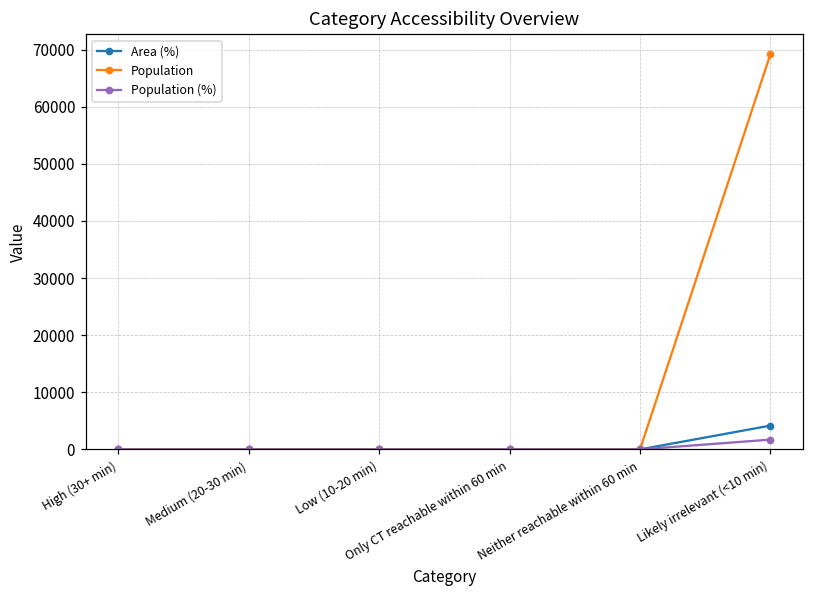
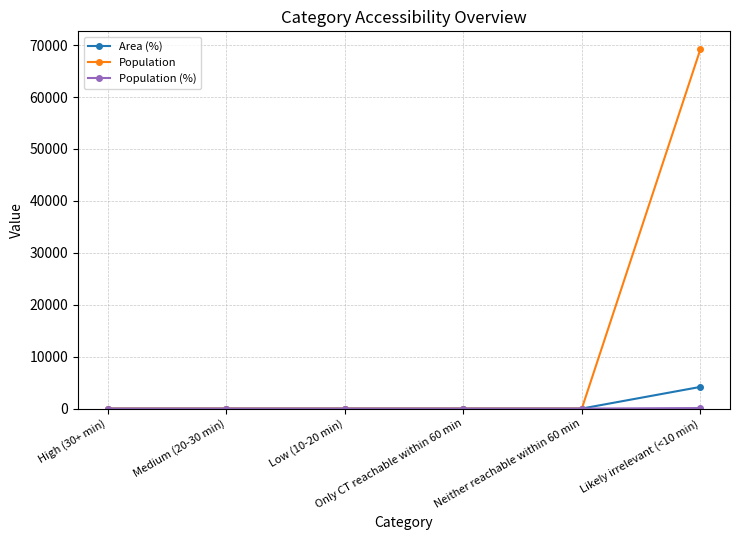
  {
    "Area (%)": {
      "Likely irrelevant (<10 min)": 4000
    },
    "Population": {
      "Likely irrelevant (<10 min)": 69000
    },
    "Population (%)": {
-     "Likely irrelevant (<10 min)": 2000
+     "Likely irrelevant (<10 min)": 0
    }
  }
